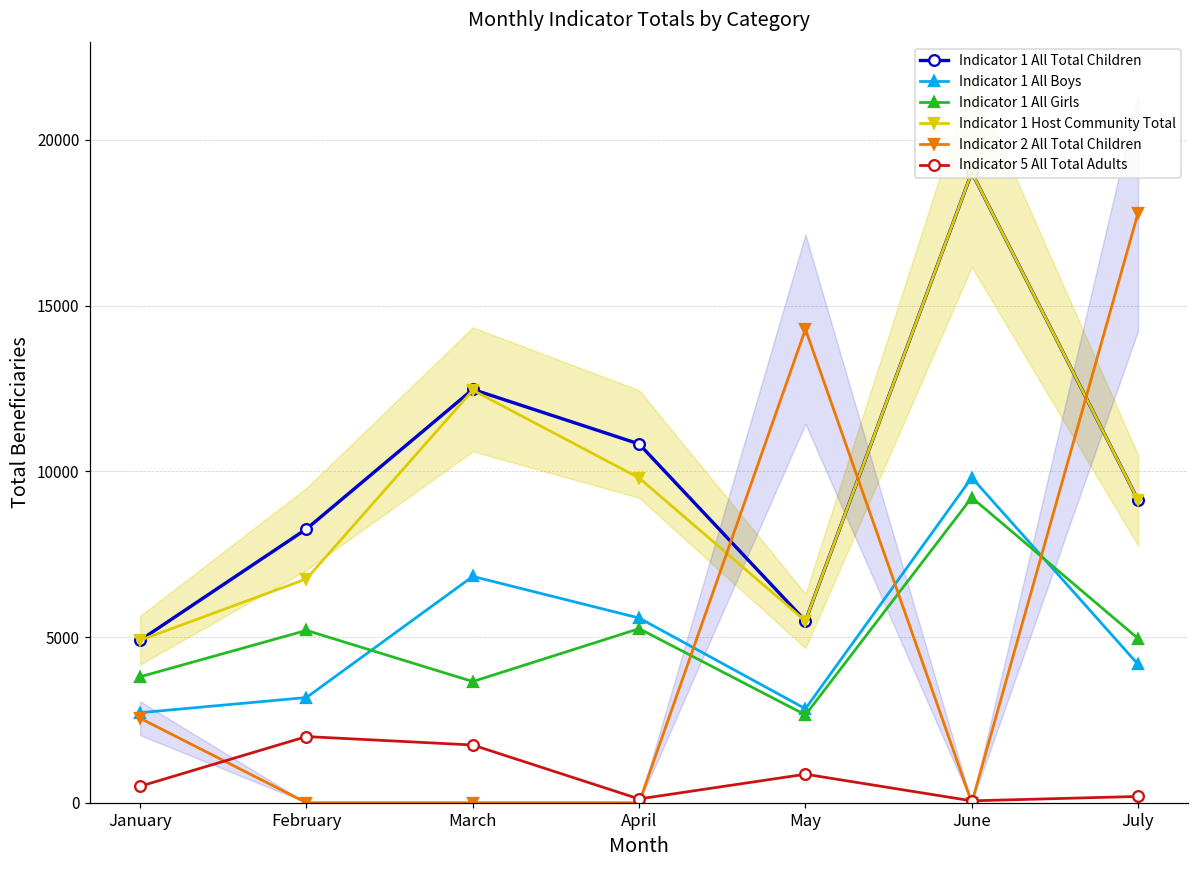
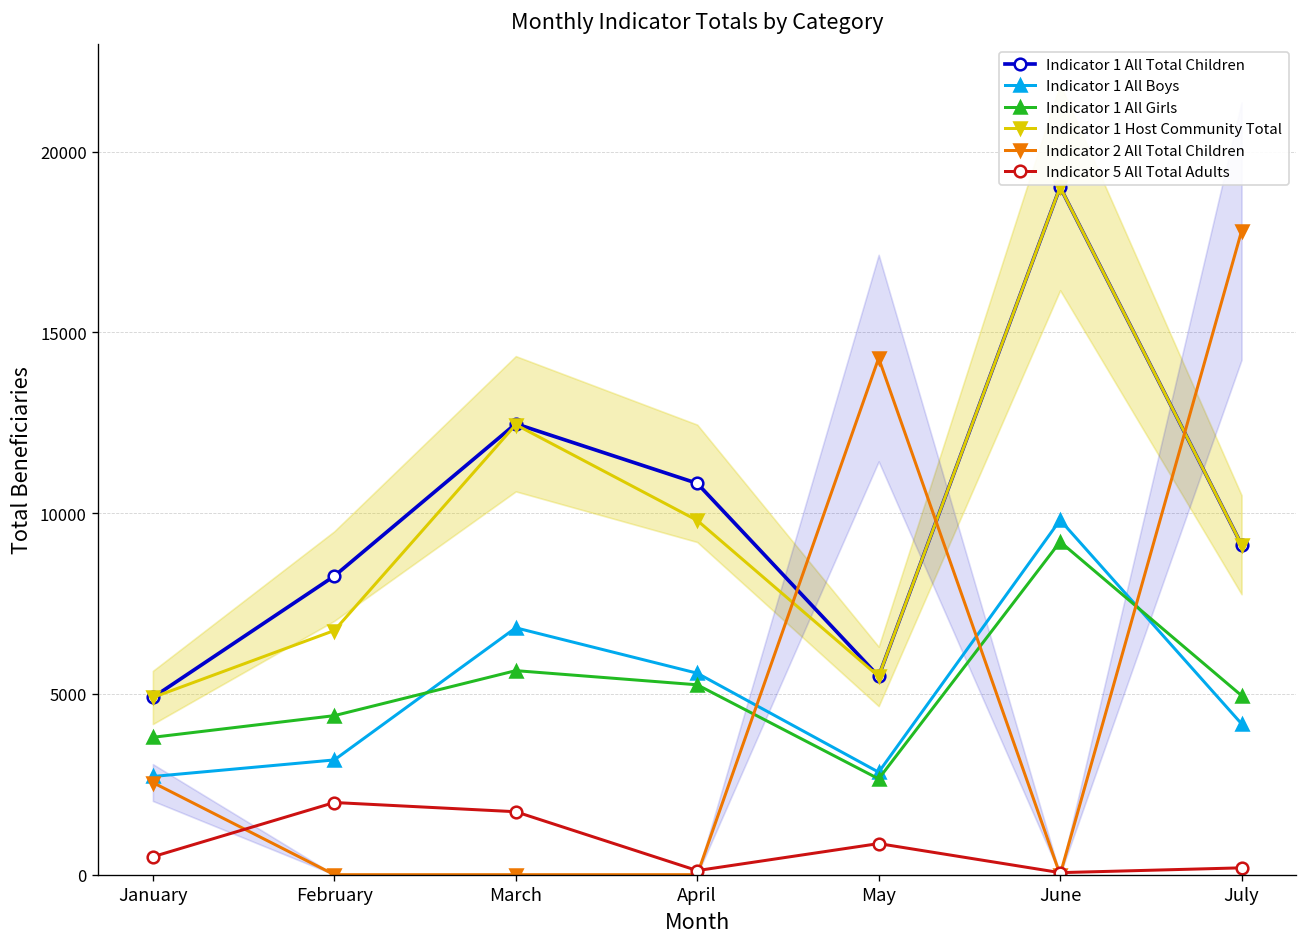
  {
    "Indicator 1 All Boys": {
      "January": 2700,
      "February": 3200,
      "March": 6800,
      "April": 5600,
      "May": 2800,
      "June": 9800,
      "July": 4200
    },
    "Indicator 1 All Girls": {
      "January": 3800,
-     "February": 5200,
-     "March": 3700,
+     "February": 4400,
+     "March": 5600,
      "April": 5300,
      "May": 2700,
      "June": 9200,
      "July": 5000
    },
    "Indicator 2 All Total Children": {
      "January": 2500,
      "May": 14300,
      "July": 17800
    },
    "Indicator 5 All Total Adults": {
      "January": 500,
      "February": 2000,
      "March": 1700,
      "April": 100,
      "May": 900,
      "July": 200
    }
  }
